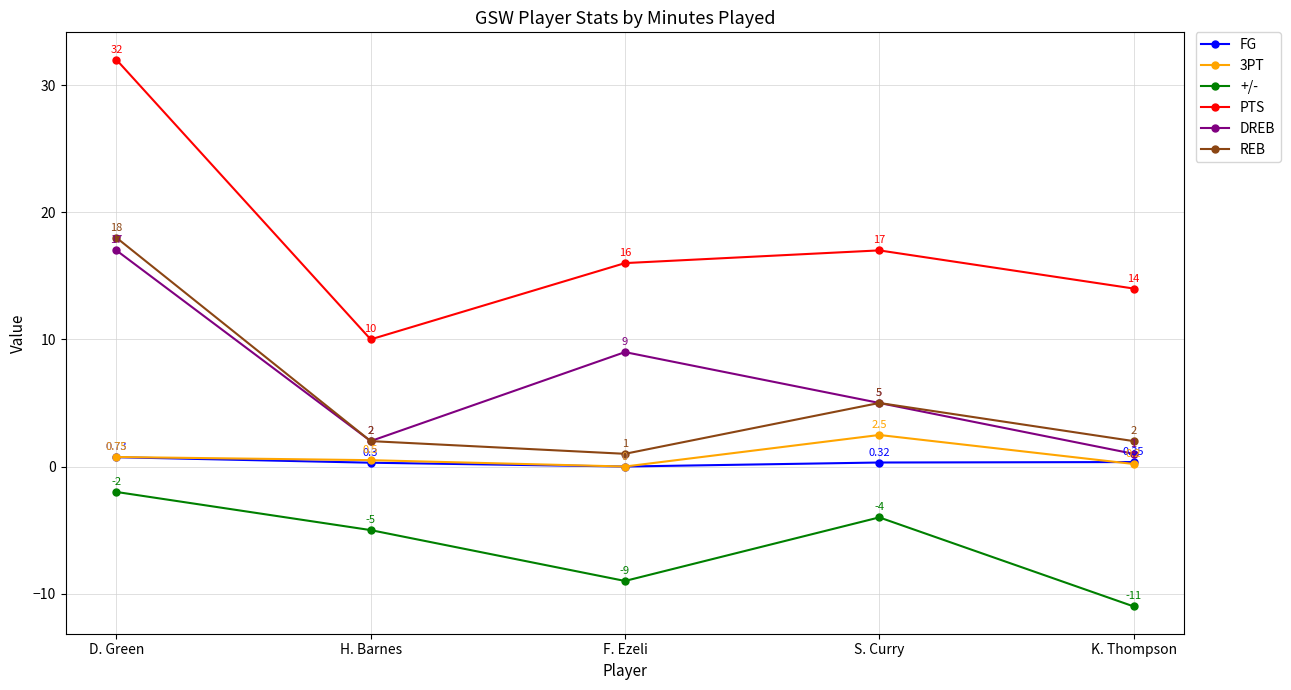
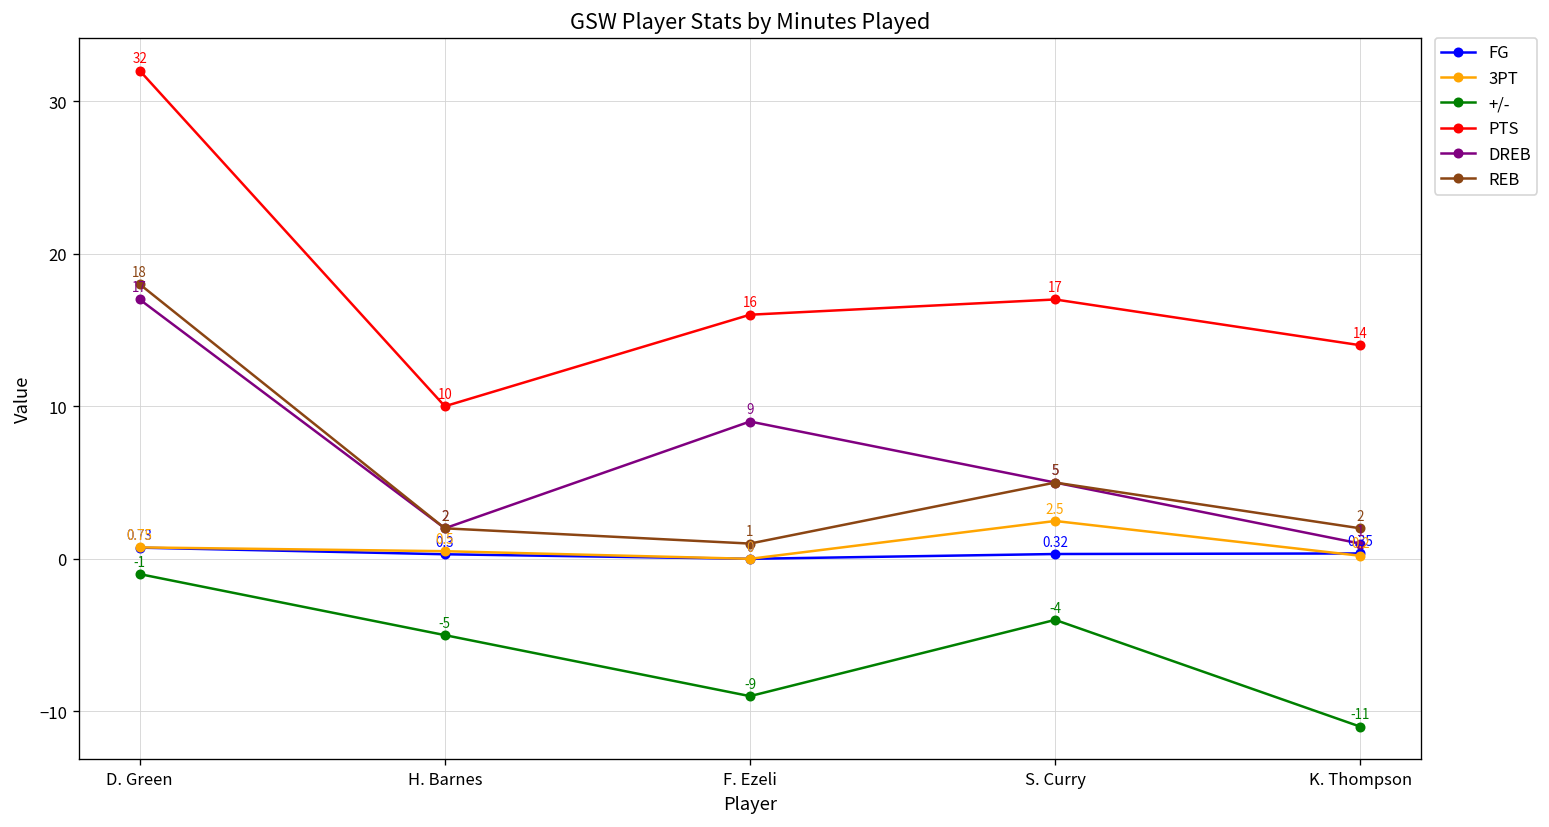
  {
    "FG": {
      "S. Curry": 0.32
    },
    "3PT": {
      "S. Curry": 2.5
    },
    "+/-": {
-     "D. Green": -2,
+     "D. Green": -1,
      "H. Barnes": -5,
      "F. Ezeli": -9,
      "S. Curry": -4,
      "K. Thompson": -11
    },
    "PTS": {
      "D. Green": 32,
      "H. Barnes": 10,
      "F. Ezeli": 16,
      "S. Curry": 17,
      "K. Thompson": 14
    },
    "DREB": {
      "F. Ezeli": 9
    },
    "REB": {
      "D. Green": 18,
      "F. Ezeli": 1,
      "K. Thompson": 2
    }
  }
